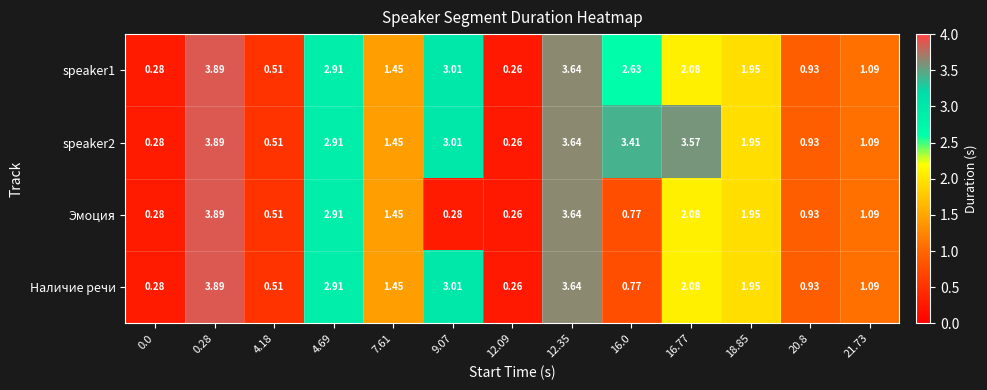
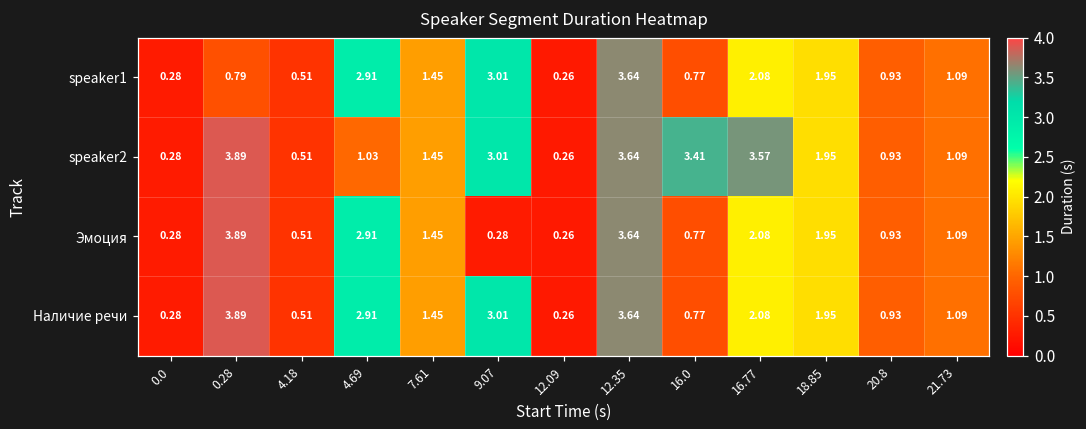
  {
    "speaker1": {
      "0.0": 0.28,
-     "0.28": 3.89,
+     "0.28": 0.79,
      "4.18": 0.51,
      "4.69": 2.91,
      "7.61": 1.45,
      "9.07": 3.01,
      "12.09": 0.26,
      "12.35": 3.64,
-     "16.0": 2.63,
+     "16.0": 0.77,
      "16.77": 2.08,
      "18.85": 1.95,
      "20.8": 0.93,
      "21.73": 1.09
    },
    "speaker2": {
      "0.0": 0.28,
      "0.28": 3.89,
      "4.18": 0.51,
-     "4.69": 2.91,
+     "4.69": 1.03,
      "7.61": 1.45,
      "9.07": 3.01,
      "12.09": 0.26,
      "12.35": 3.64,
      "16.0": 3.41,
      "16.77": 3.57,
      "18.85": 1.95,
      "20.8": 0.93,
      "21.73": 1.09
    },
    "Эмоция": {
      "0.0": 0.28,
      "0.28": 3.89,
      "4.18": 0.51,
      "4.69": 2.91,
      "7.61": 1.45,
      "9.07": 0.28,
      "12.09": 0.26,
      "12.35": 3.64,
      "16.0": 0.77,
      "16.77": 2.08,
      "18.85": 1.95,
      "20.8": 0.93,
      "21.73": 1.09
    },
    "Наличие речи": {
      "0.0": 0.28,
      "0.28": 3.89,
      "4.18": 0.51,
      "4.69": 2.91,
      "7.61": 1.45,
      "9.07": 3.01,
      "12.09": 0.26,
      "12.35": 3.64,
      "16.0": 0.77,
      "16.77": 2.08,
      "18.85": 1.95,
      "20.8": 0.93,
      "21.73": 1.09
    }
  }
